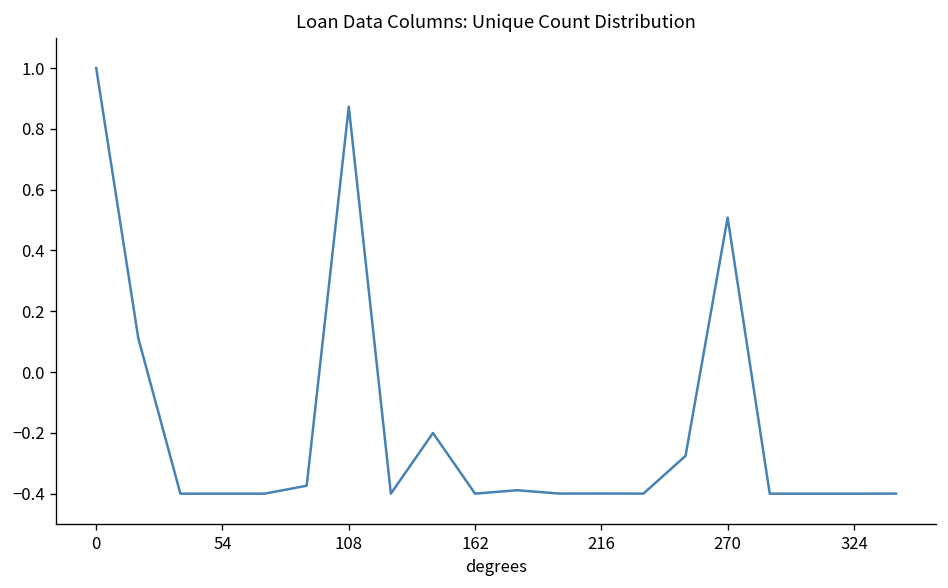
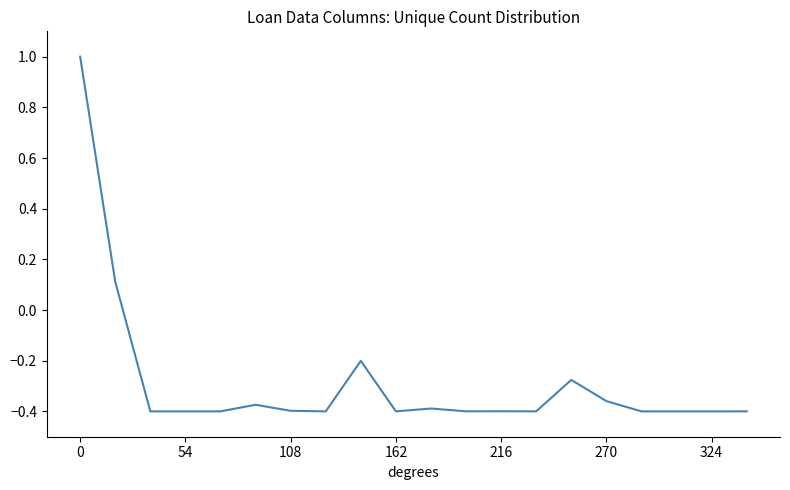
  {
    "0": 1.00,
    "54": -0.40,
-   "108": 0.87,
+   "108": -0.40,
    "162": -0.40,
    "216": -0.40,
-   "270": 0.51,
+   "270": -0.36,
    "324": -0.40
  }
